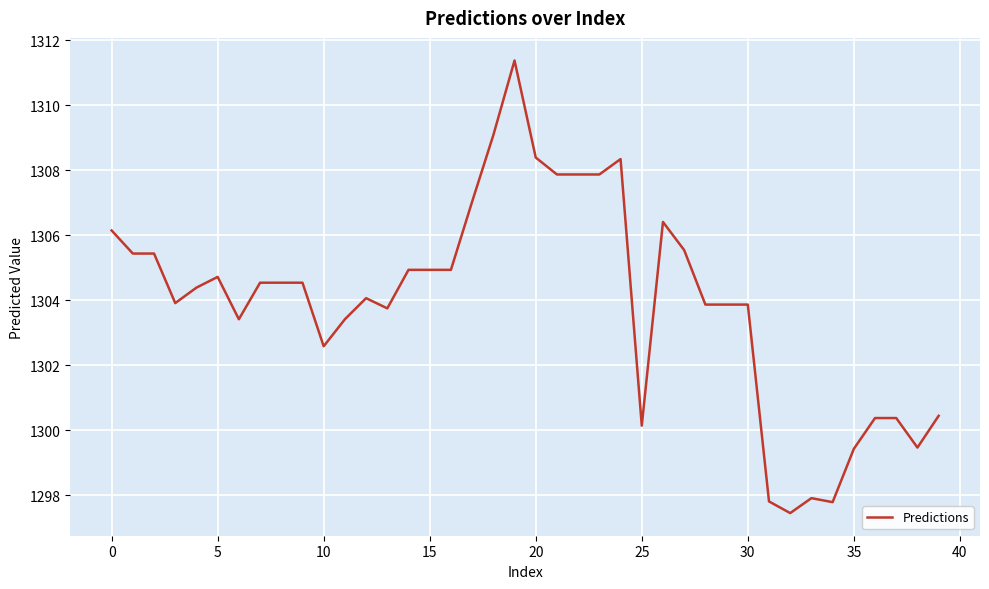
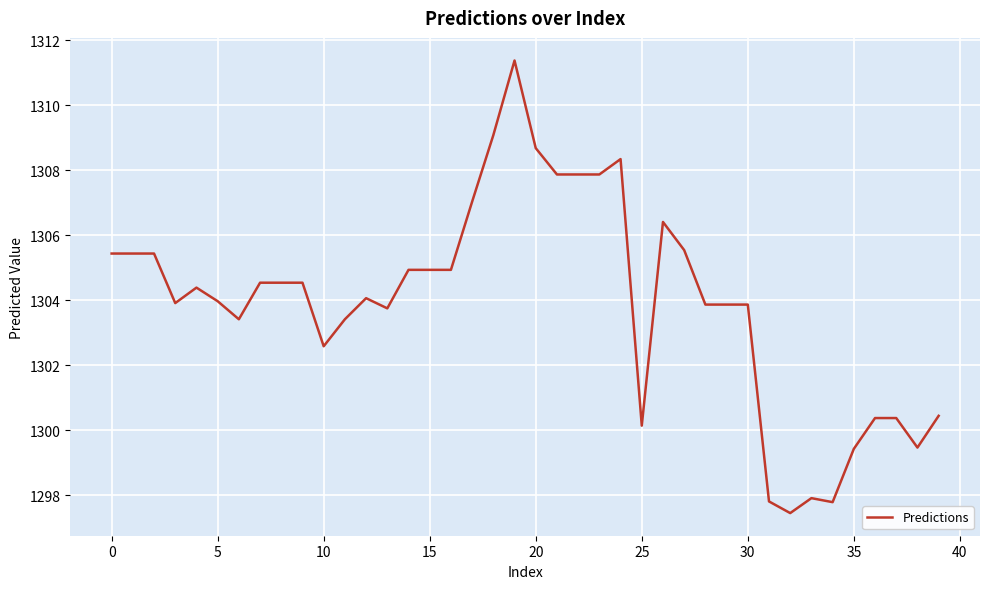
  {
-   "0": 1306.1,
-   "5": 1304.7,
+   "0": 1305.4,
+   "5": 1304.0,
    "10": 1302.6,
    "15": 1304.9,
-   "20": 1308.4,
+   "20": 1308.7,
    "25": 1300.1,
    "30": 1303.9,
    "35": 1299.4
  }
